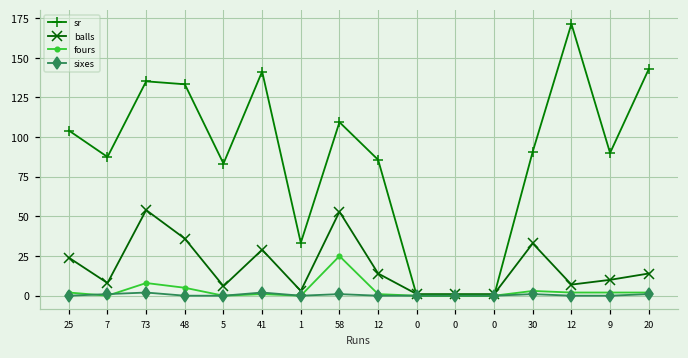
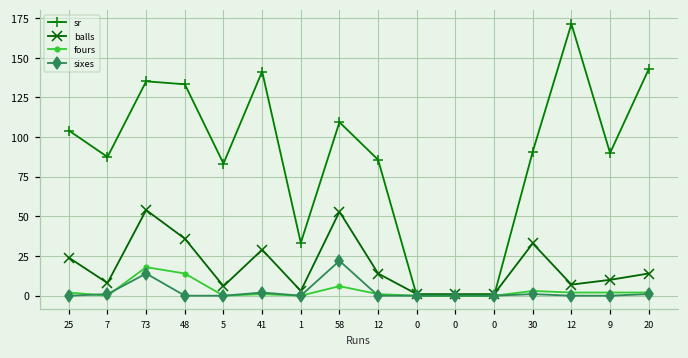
  {
    "fours": {
      "25": 2,
-     "73": 8,
-     "48": 5,
-     "58": 25,
+     "73": 18,
+     "48": 14,
+     "58": 6,
      "30": 3,
      "9": 2
    },
    "sixes": {
      "25": 0,
-     "73": 2,
+     "73": 14,
      "48": 0,
-     "58": 1,
+     "58": 22,
      "30": 1,
      "9": 0
    }
  }
